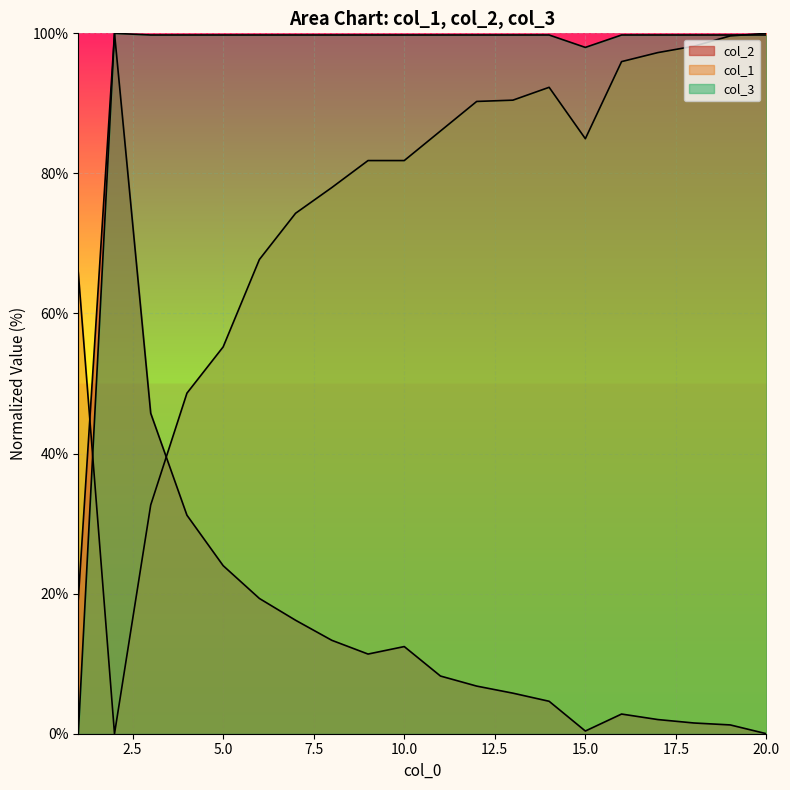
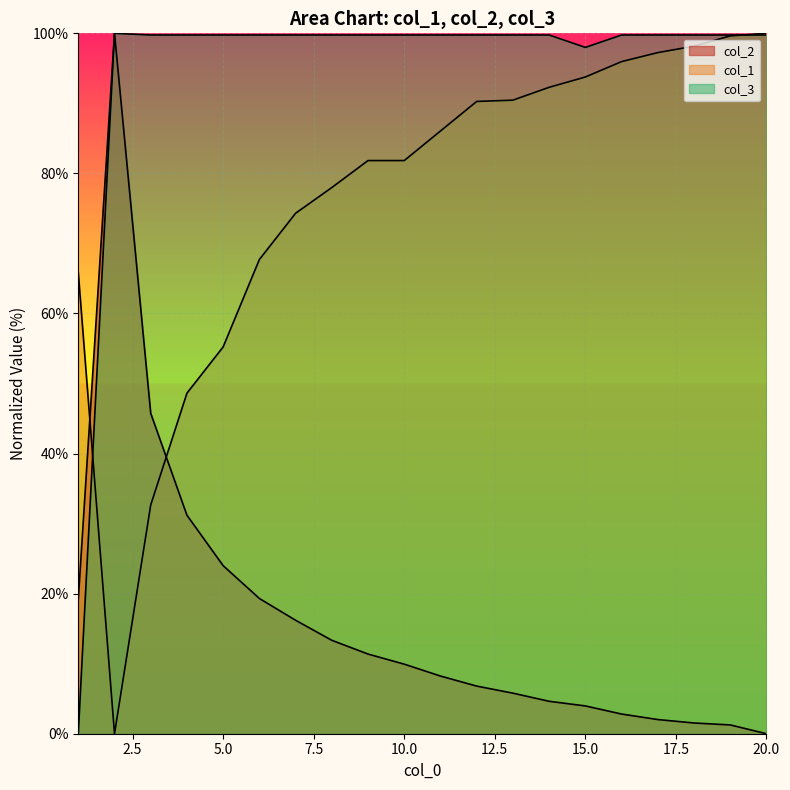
  {
    "col_2": {
      "5.0": "24%",
-     "10.0": "12%",
-     "15.0": "0%",
+     "10.0": "10%",
+     "15.0": "4%",
      "20.0": "0%"
    },
    "col_1": {
      "5.0": "55%",
      "10.0": "82%",
-     "15.0": "85%"
+     "15.0": "94%"
    },
    "col_3": {
      "5.0": "100%",
      "10.0": "100%",
      "15.0": "98%"
    }
  }
